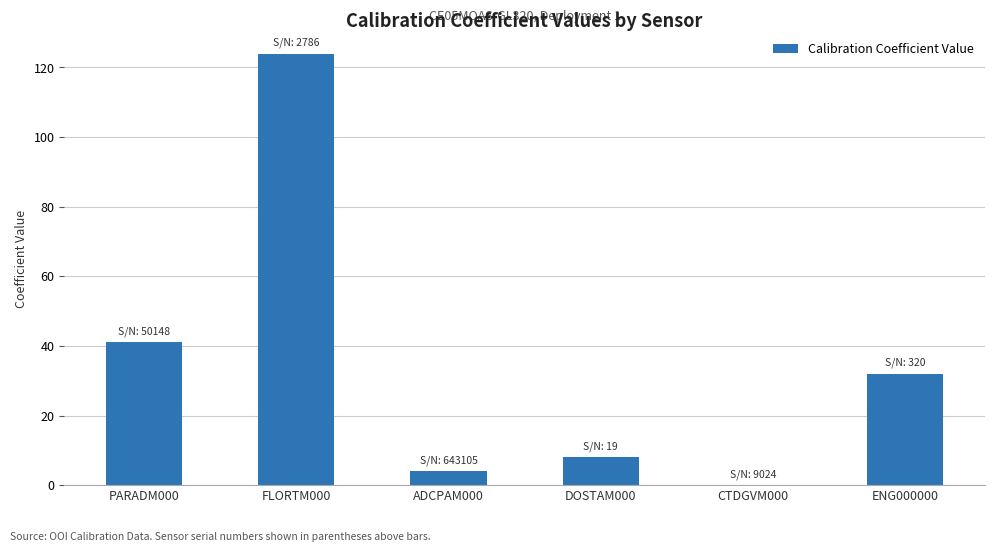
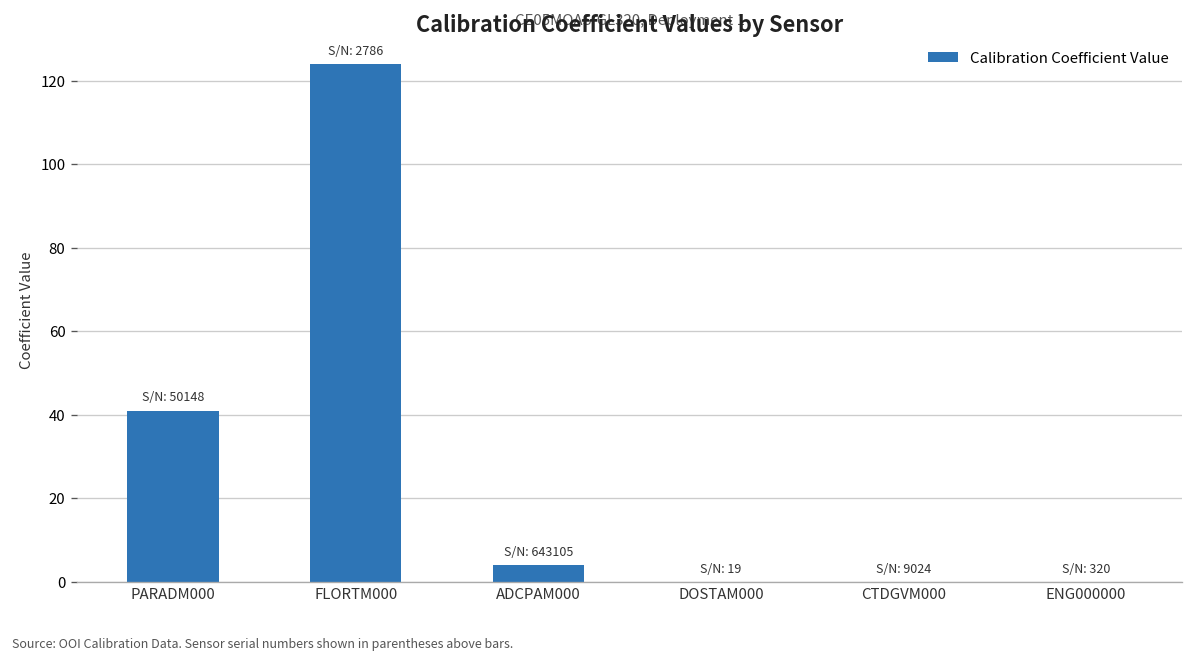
  {
-   "DOSTAM000": 8,
-   "ENG000000": 32
+   "DOSTAM000": 0,
+   "ENG000000": 0
  }
